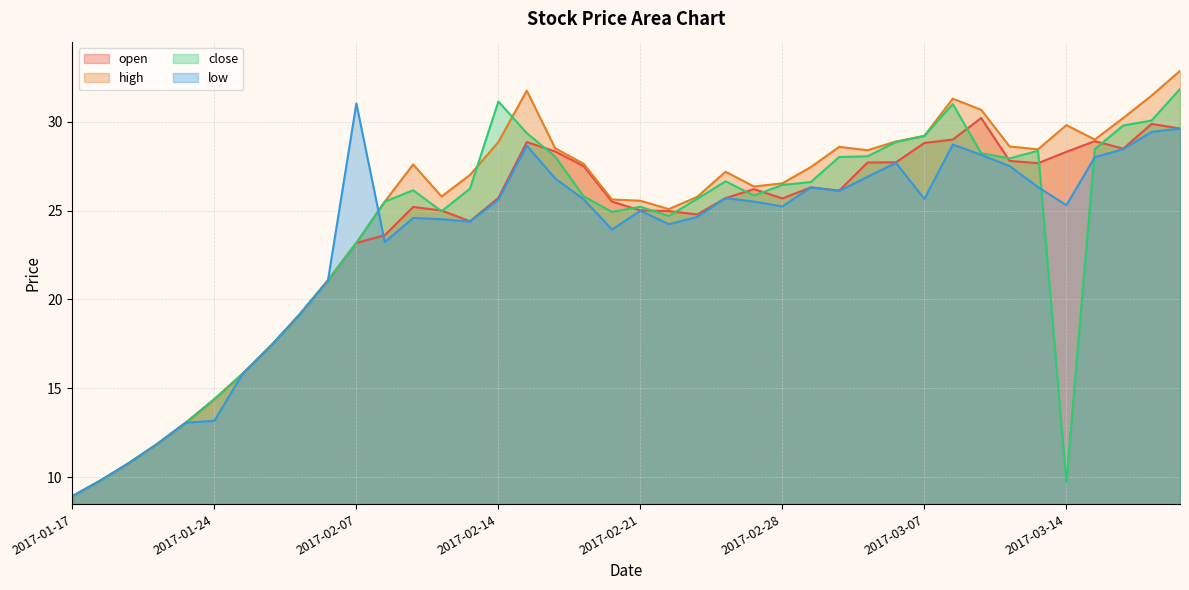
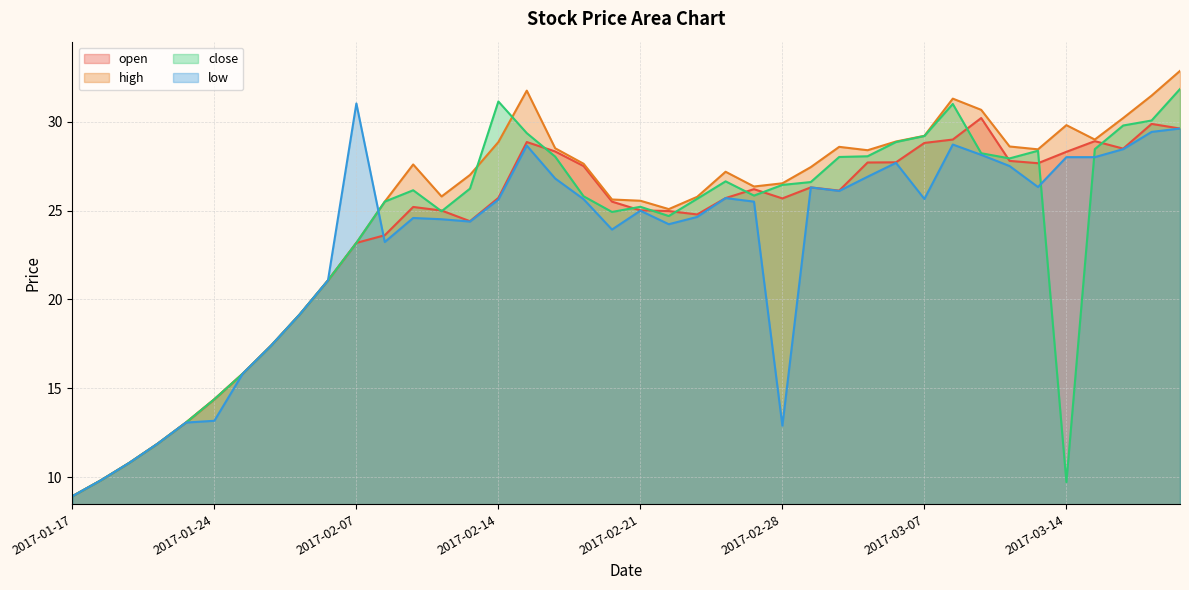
  {
    "close": {
      "2017-02-14": 31.1,
      "2017-02-21": 25.2,
      "2017-03-14": 9.7
    },
    "low": {
      "2017-01-24": 13.2,
      "2017-02-07": 31.0,
-     "2017-02-28": 25.2,
+     "2017-02-28": 12.9,
      "2017-03-07": 25.7,
-     "2017-03-14": 25.3
+     "2017-03-14": 28.0
    }
  }
